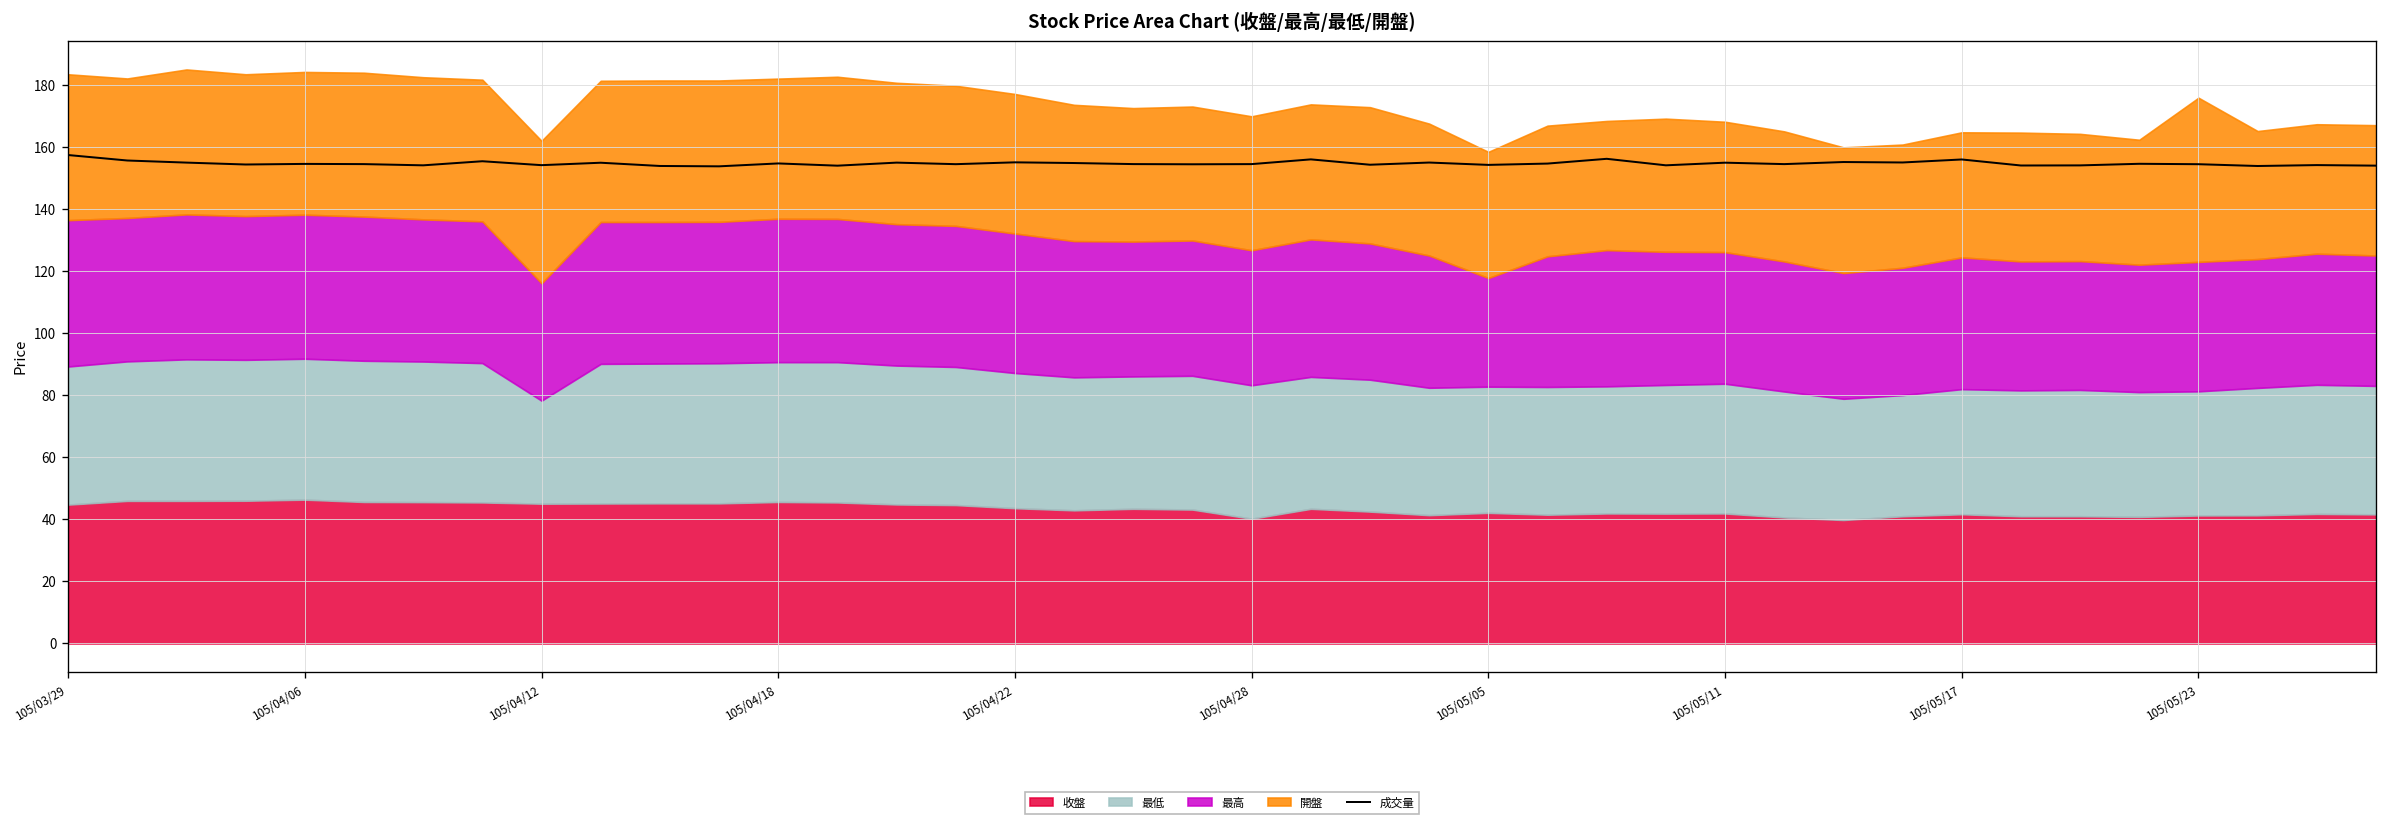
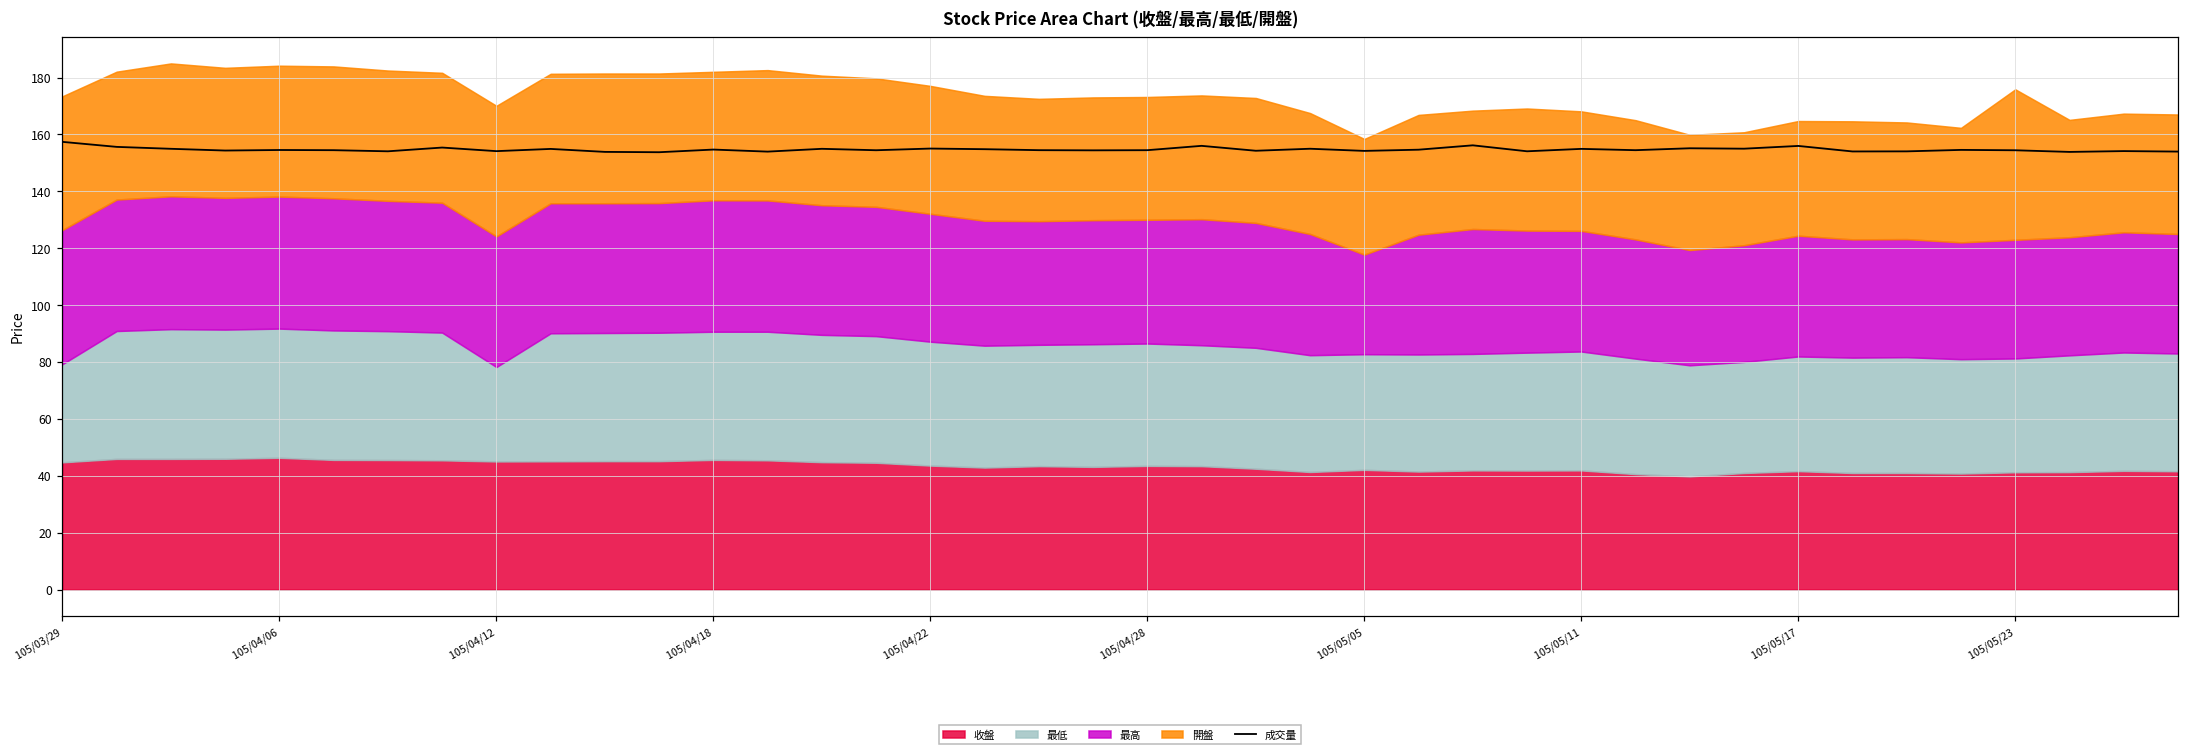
  {
    "成交量": {
      "105/03/29": 157,
      "105/04/06": 155,
      "105/04/12": 154,
      "105/04/18": 155,
      "105/04/22": 155,
      "105/04/28": 154,
      "105/05/05": 154,
      "105/05/11": 155,
      "105/05/17": 156,
      "105/05/23": 154
    },
    "收盤": {
      "105/03/29": 45,
      "105/04/06": 46,
      "105/04/12": 45,
      "105/04/18": 46,
      "105/04/22": 44,
-     "105/04/28": 40,
+     "105/04/28": 44,
      "105/05/05": 42,
      "105/05/11": 42,
      "105/05/17": 42,
      "105/05/23": 41
    },
    "最低": {
-     "105/03/29": 45,
+     "105/03/29": 35,
      "105/04/06": 45,
      "105/04/12": 33,
      "105/04/18": 45,
      "105/04/22": 44,
      "105/04/28": 43,
      "105/05/05": 41,
      "105/05/11": 42,
      "105/05/17": 40,
      "105/05/23": 40
    },
    "最高": {
      "105/03/29": 47,
      "105/04/06": 46,
-     "105/04/12": 38,
+     "105/04/12": 46,
      "105/04/18": 46,
      "105/04/22": 45,
      "105/04/28": 44,
      "105/05/05": 35,
      "105/05/11": 42,
      "105/05/17": 42,
      "105/05/23": 42
    },
    "開盤": {
      "105/03/29": 47,
      "105/04/06": 46,
      "105/04/12": 46,
      "105/04/18": 45,
      "105/04/22": 45,
      "105/04/28": 43,
      "105/05/05": 41,
      "105/05/11": 42,
      "105/05/17": 40,
      "105/05/23": 53
    }
  }
